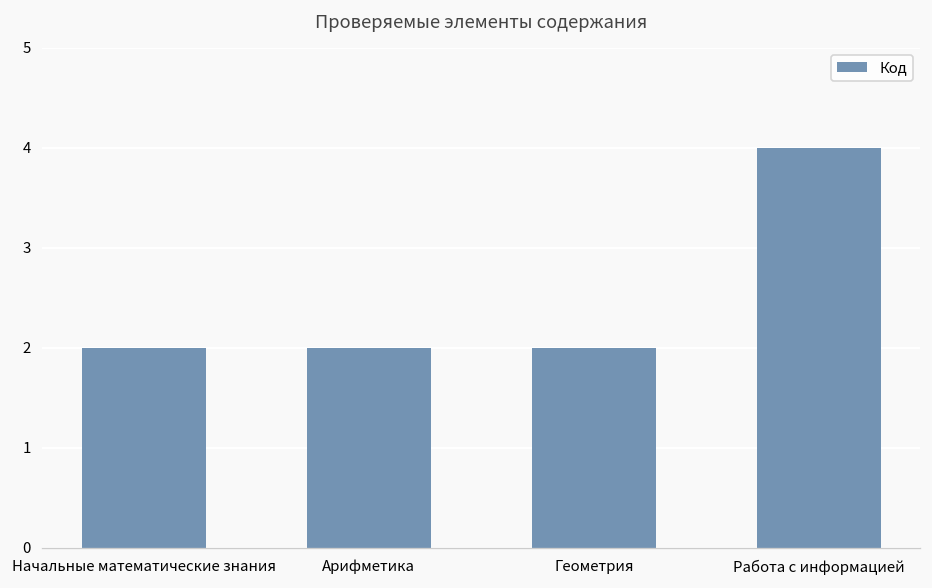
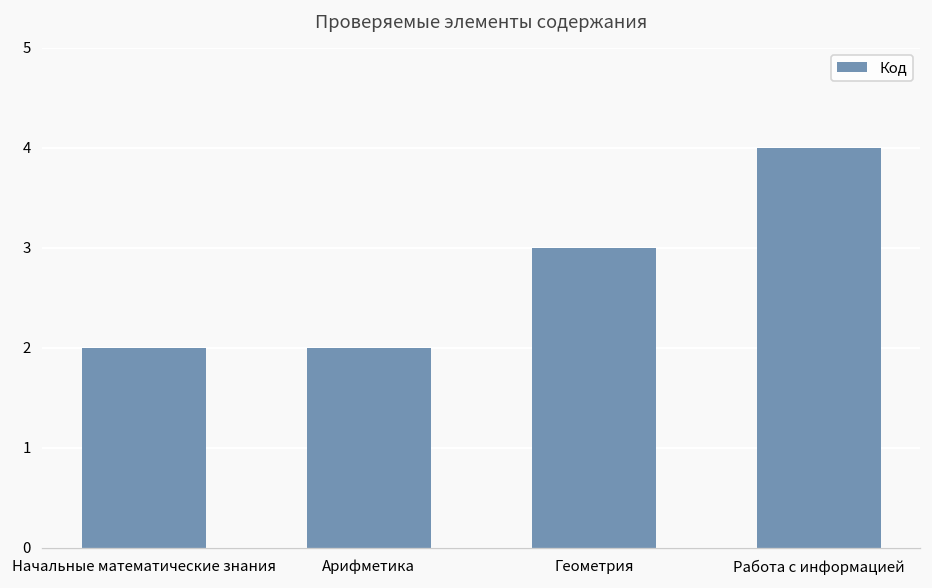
  {
    "Начальные математические знания": 2,
    "Арифметика": 2,
-   "Геометрия": 2,
+   "Геометрия": 3,
    "Работа с информацией": 4
  }
